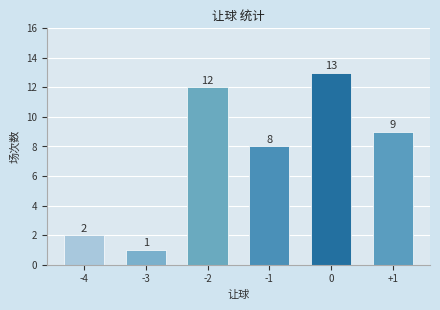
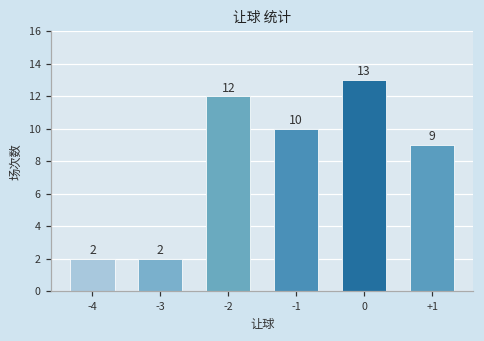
  {
    "-4": 2,
-   "-3": 1,
+   "-3": 2,
    "-2": 12,
-   "-1": 8,
+   "-1": 10,
    "0": 13,
    "+1": 9
  }
